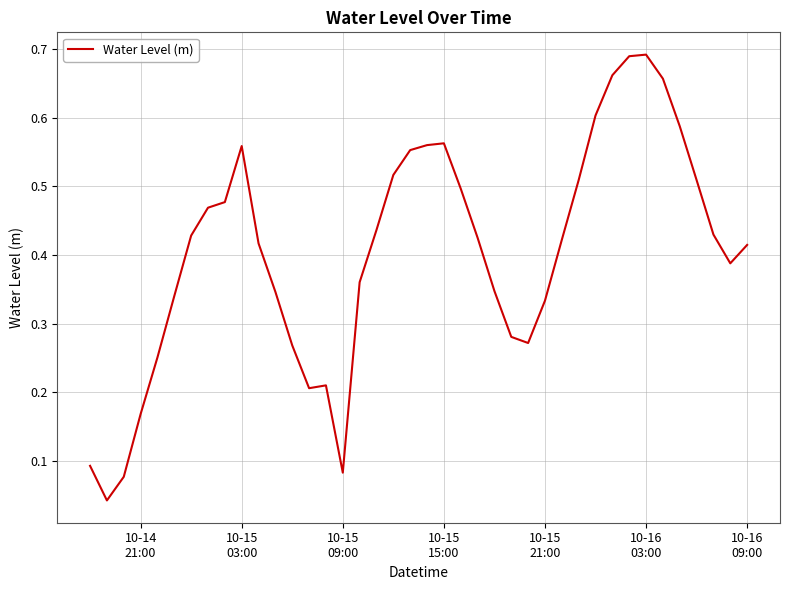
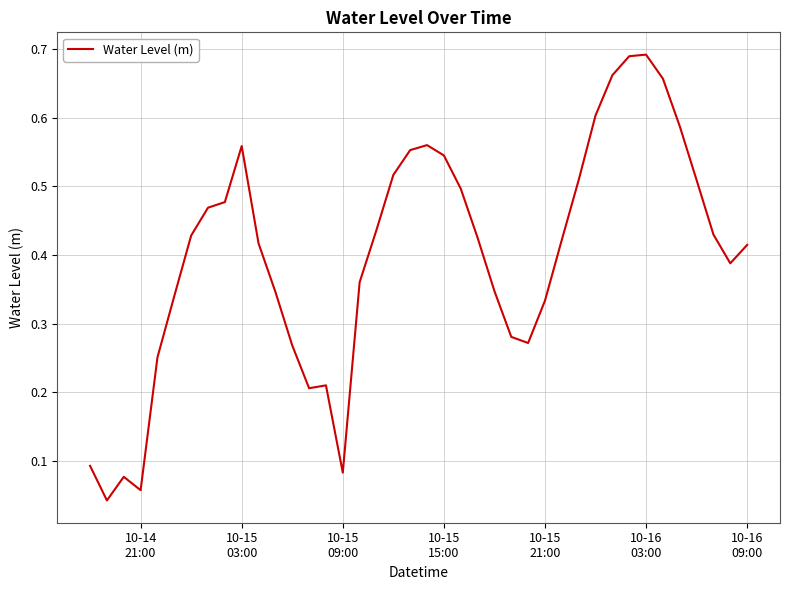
  {
-   "10-14 21:00": 0.17,
+   "10-14 21:00": 0.06,
    "10-15 03:00": 0.56,
    "10-15 09:00": 0.08,
-   "10-15 15:00": 0.56,
+   "10-15 15:00": 0.55,
    "10-15 21:00": 0.33,
    "10-16 03:00": 0.69,
    "10-16 09:00": 0.41
  }
